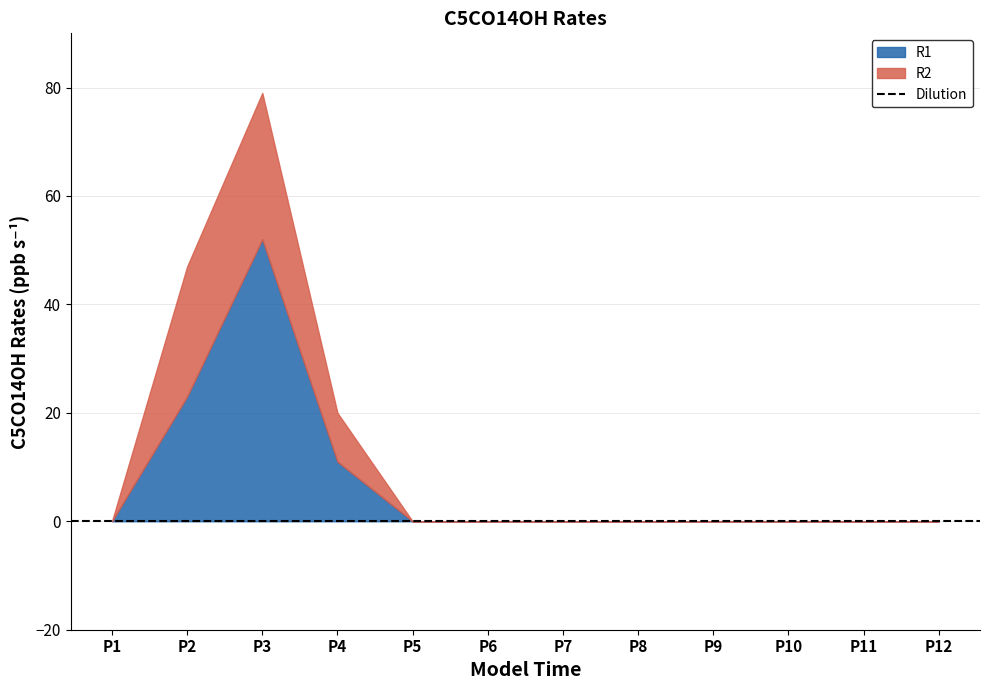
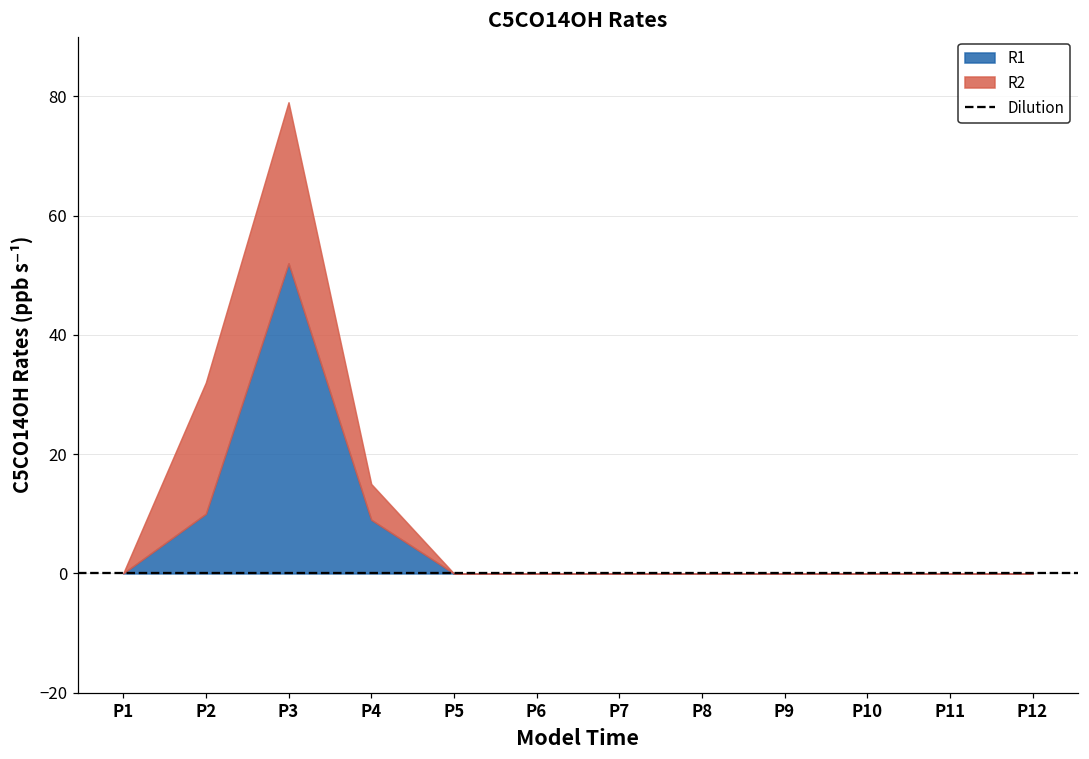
  {
    "R1": {
-     "P2": 23,
+     "P2": 10,
      "P3": 52,
-     "P4": 11
+     "P4": 9
    },
    "R2": {
-     "P2": 24,
+     "P2": 22,
      "P3": 27,
-     "P4": 9
+     "P4": 6
    }
  }
